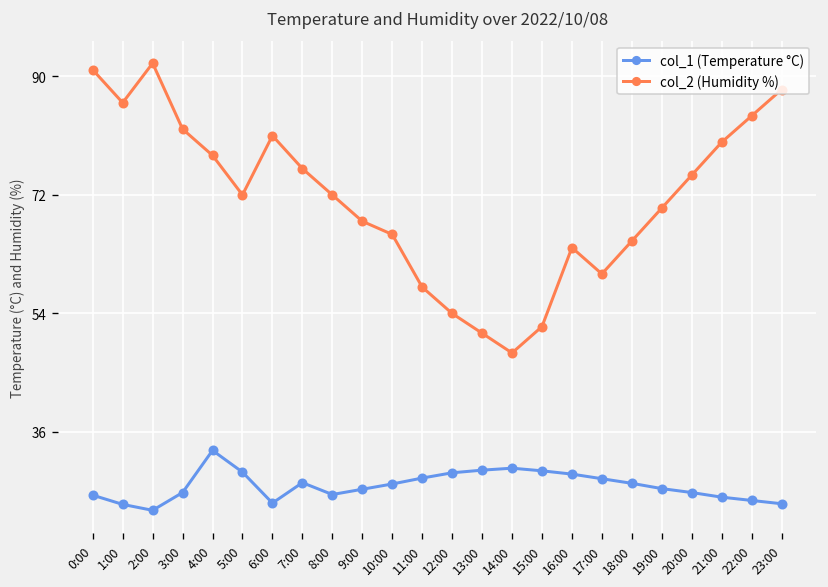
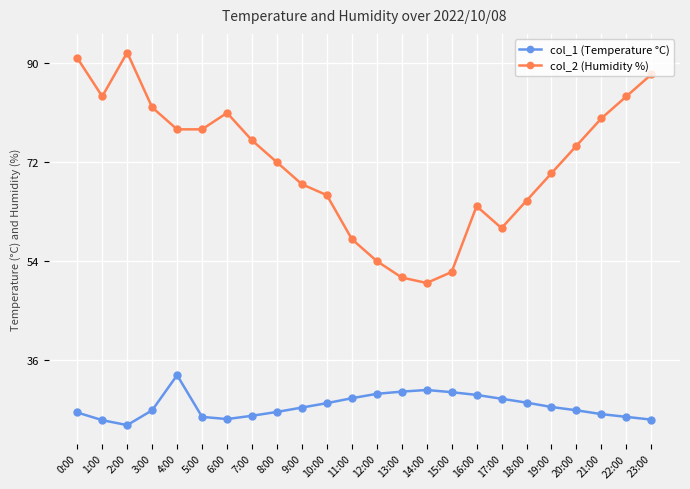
  {
    "col_1 (Temperature °C)": {
      "0:00": 26,
      "1:00": 25,
      "2:00": 24,
      "3:00": 27,
      "4:00": 33,
-     "5:00": 30,
+     "5:00": 26,
      "6:00": 25,
-     "7:00": 28,
+     "7:00": 26,
      "8:00": 27,
      "9:00": 27,
      "10:00": 28,
      "11:00": 29,
      "12:00": 30,
      "13:00": 30,
      "14:00": 31,
      "15:00": 30,
      "16:00": 30,
      "17:00": 29,
      "18:00": 28,
      "19:00": 27,
      "20:00": 27,
      "21:00": 26,
      "22:00": 26,
      "23:00": 25
    },
    "col_2 (Humidity %)": {
      "0:00": 91,
-     "1:00": 86,
+     "1:00": 84,
      "2:00": 92,
      "3:00": 82,
      "4:00": 78,
-     "5:00": 72,
+     "5:00": 78,
      "6:00": 81,
      "7:00": 76,
      "8:00": 72,
      "9:00": 68,
      "10:00": 66,
      "11:00": 58,
      "12:00": 54,
      "13:00": 51,
-     "14:00": 48,
+     "14:00": 50,
      "15:00": 52,
      "16:00": 64,
      "17:00": 60,
      "18:00": 65,
      "19:00": 70,
      "20:00": 75,
      "21:00": 80,
      "22:00": 84
    }
  }
